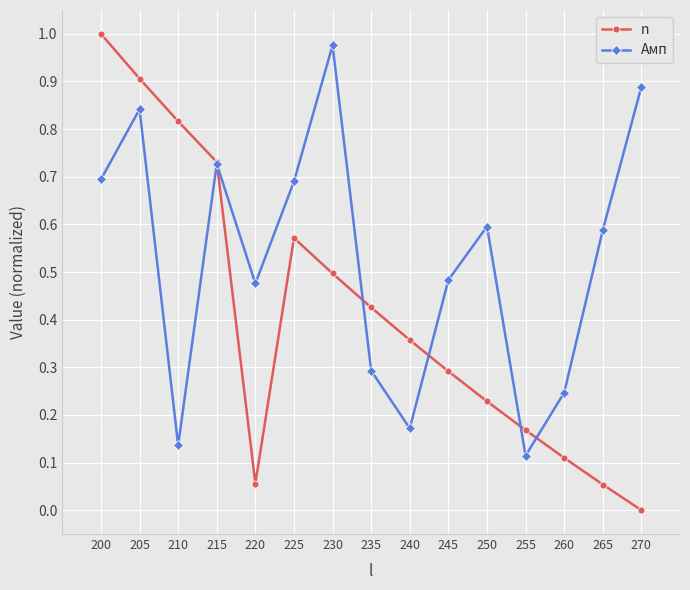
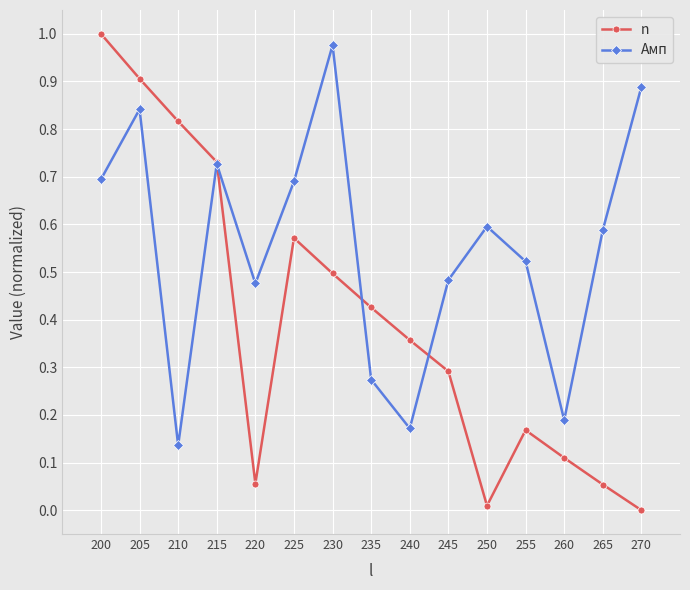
  {
    "n": {
      "200": 1.00,
      "205": 0.91,
      "210": 0.82,
      "220": 0.06,
      "225": 0.57,
      "230": 0.50,
      "235": 0.43,
      "240": 0.36,
      "245": 0.29,
-     "250": 0.23,
+     "250": 0.01,
      "255": 0.17,
      "260": 0.11,
      "265": 0.05,
      "270": 0.00
    },
    "Амп": {
      "200": 0.69,
      "205": 0.84,
      "210": 0.14,
      "220": 0.48,
      "225": 0.69,
      "230": 0.98,
-     "235": 0.29,
+     "235": 0.27,
      "240": 0.17,
      "245": 0.48,
      "250": 0.60,
-     "255": 0.11,
-     "260": 0.25,
+     "255": 0.52,
+     "260": 0.19,
      "265": 0.59,
      "270": 0.89
    }
  }
